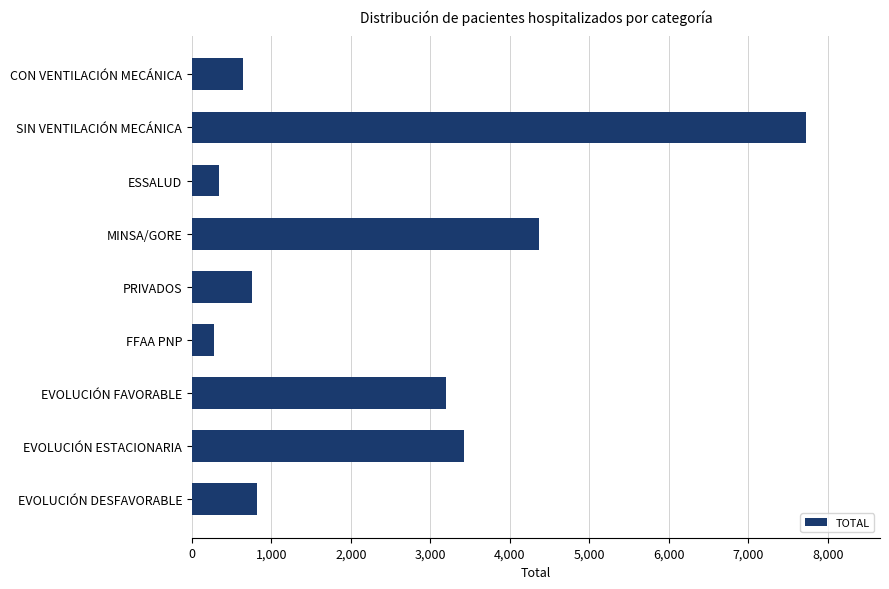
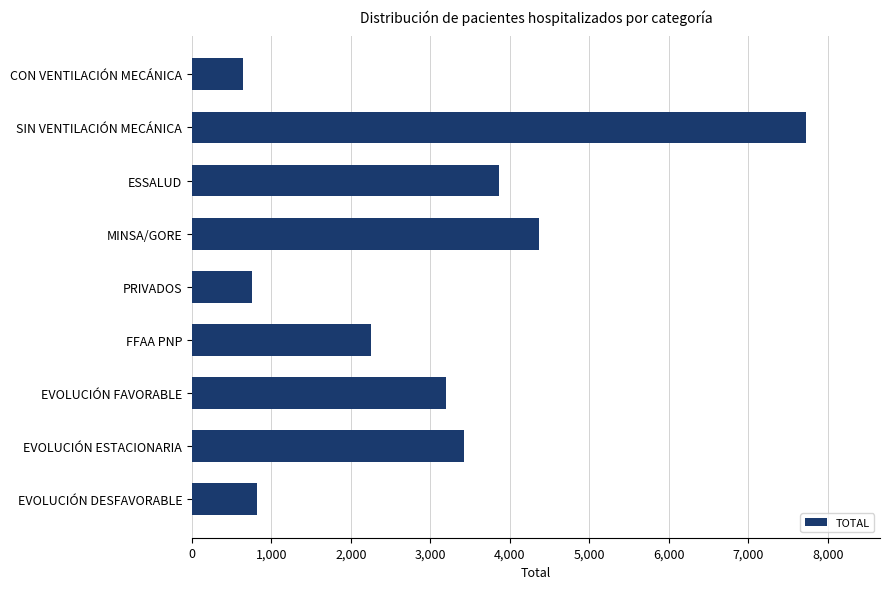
  {
    "CON VENTILACIÓN MECÁNICA": "600",
    "SIN VENTILACIÓN MECÁNICA": "7,700",
-   "ESSALUD": "300",
+   "ESSALUD": "3,900",
    "MINSA/GORE": "4,400",
    "PRIVADOS": "800",
-   "FFAA PNP": "300",
+   "FFAA PNP": "2,300",
    "EVOLUCIÓN FAVORABLE": "3,200",
    "EVOLUCIÓN ESTACIONARIA": "3,400",
    "EVOLUCIÓN DESFAVORABLE": "800"
  }
